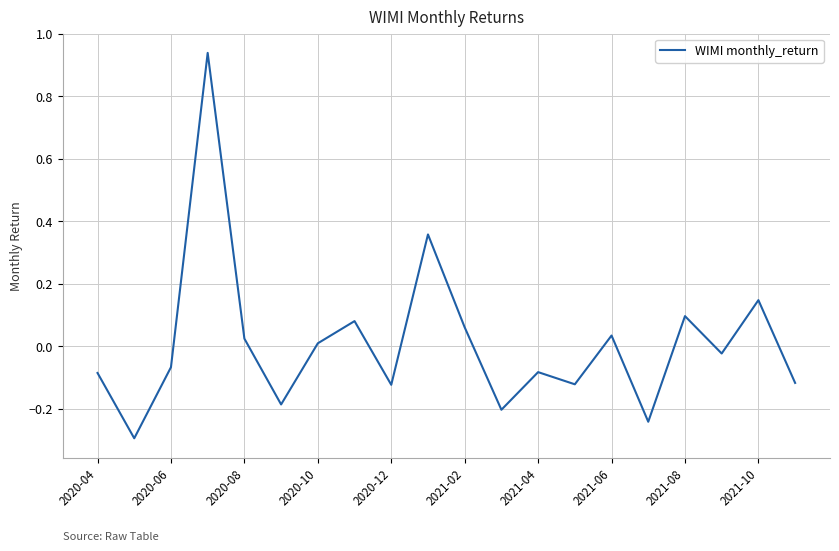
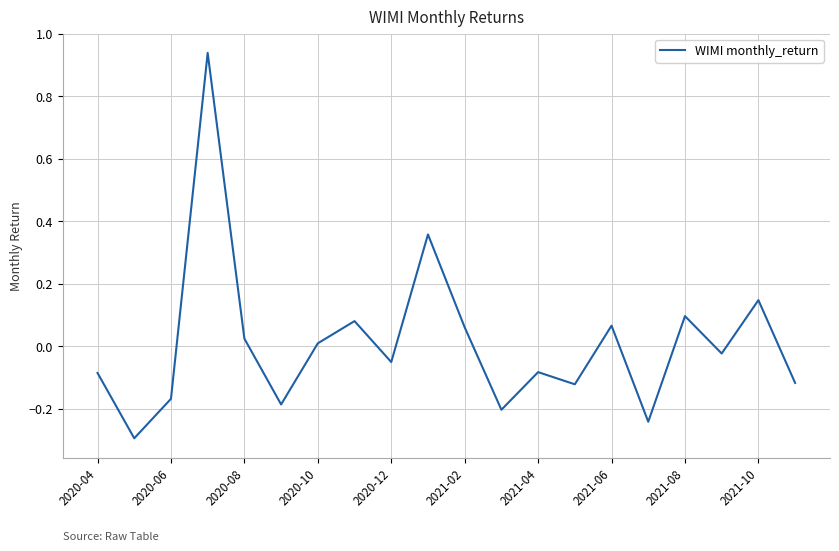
  {
    "2020-04": -0.09,
-   "2020-06": -0.07,
+   "2020-06": -0.17,
    "2020-08": 0.02,
    "2020-10": 0.01,
-   "2020-12": -0.12,
+   "2020-12": -0.05,
    "2021-02": 0.06,
    "2021-04": -0.08,
-   "2021-06": 0.03,
+   "2021-06": 0.07,
    "2021-08": 0.10,
    "2021-10": 0.15
  }
